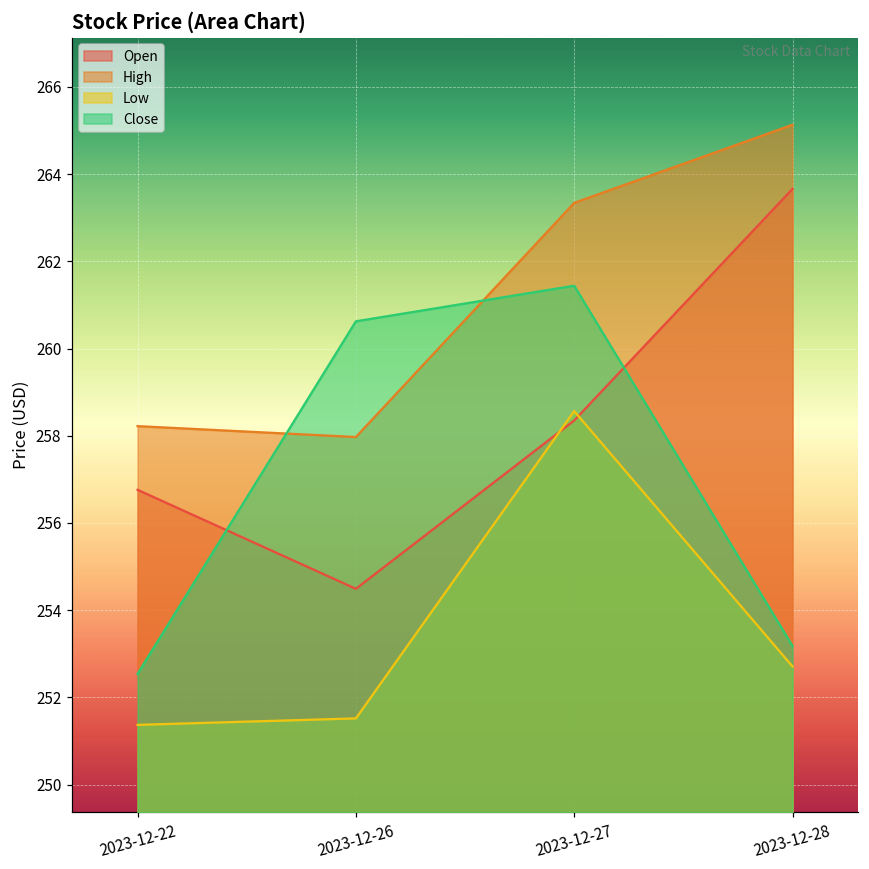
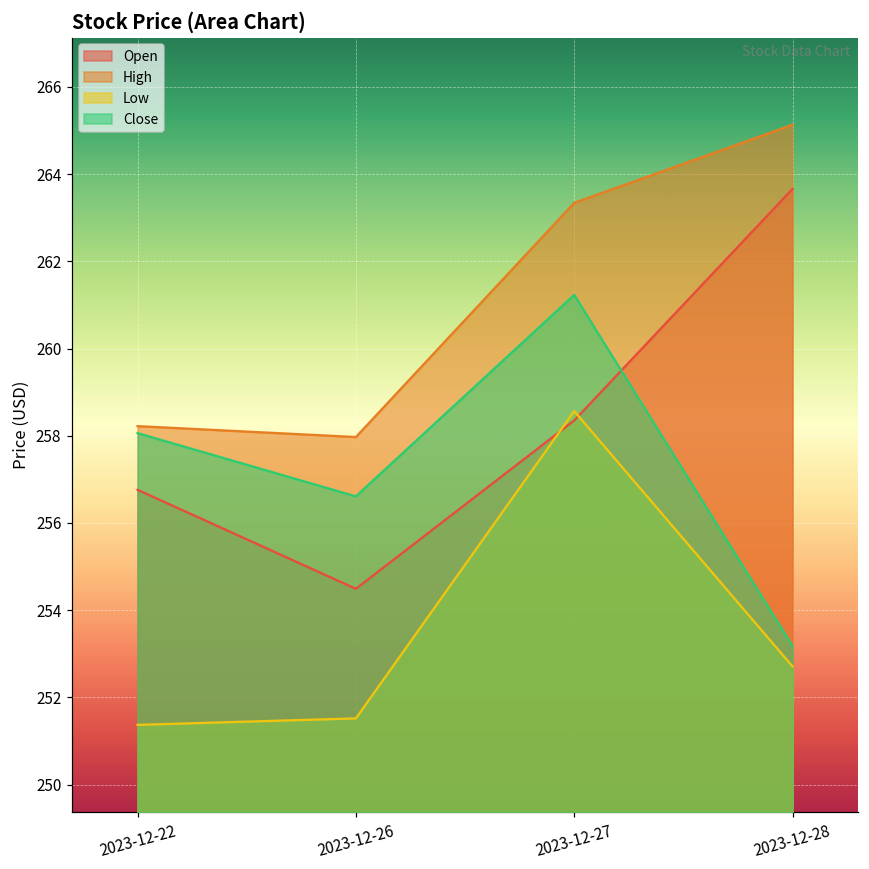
  {
    "Low": {
      "2023-12-22": 251.4,
      "2023-12-26": 251.5,
      "2023-12-27": 258.6,
      "2023-12-28": 252.7
    },
    "Close": {
-     "2023-12-22": 252.5,
-     "2023-12-26": 260.6,
-     "2023-12-27": 261.4,
+     "2023-12-22": 258.1,
+     "2023-12-26": 256.6,
+     "2023-12-27": 261.2,
      "2023-12-28": 253.2
    }
  }
